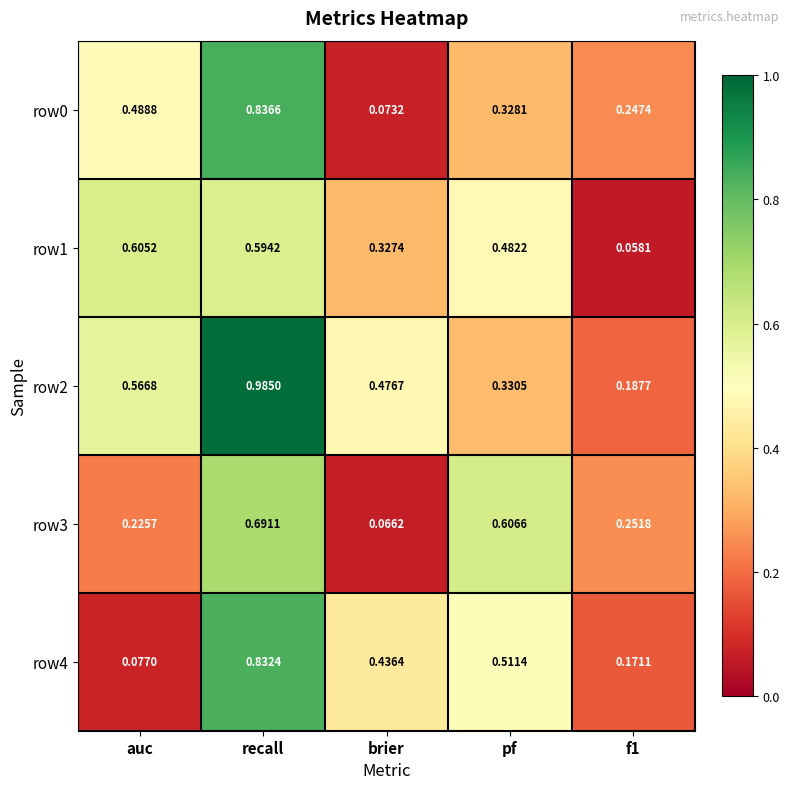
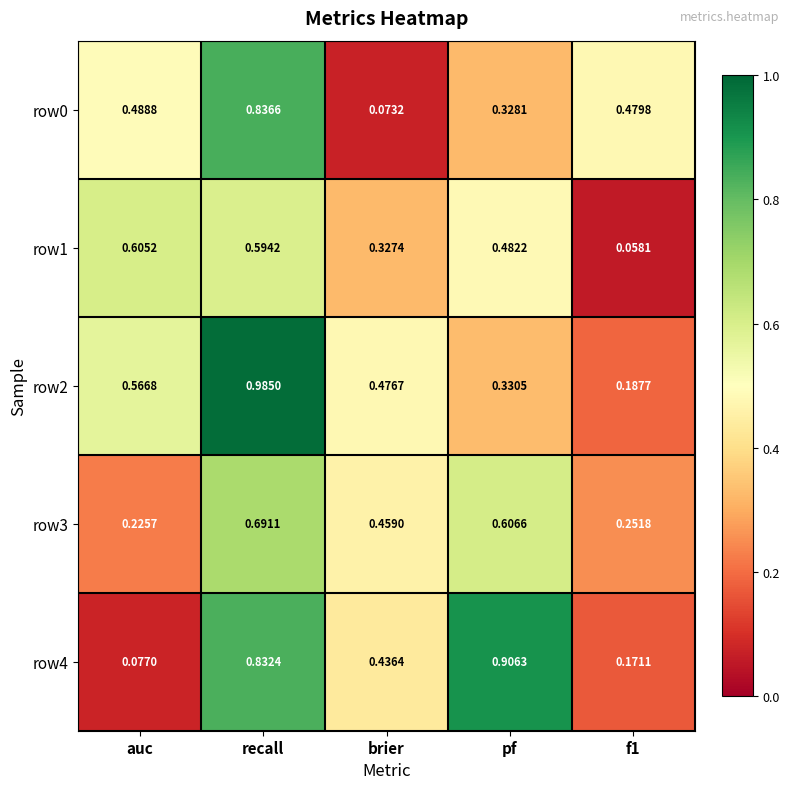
  {
    "row0": {
      "auc": 0.4888,
      "recall": 0.8366,
      "brier": 0.0732,
      "pf": 0.3281,
-     "f1": 0.2474
+     "f1": 0.4798
    },
    "row1": {
      "auc": 0.6052,
      "recall": 0.5942,
      "brier": 0.3274,
      "pf": 0.4822,
      "f1": 0.0581
    },
    "row2": {
      "auc": 0.5668,
      "recall": 0.9850,
      "brier": 0.4767,
      "pf": 0.3305,
      "f1": 0.1877
    },
    "row3": {
      "auc": 0.2257,
      "recall": 0.6911,
-     "brier": 0.0662,
+     "brier": 0.4590,
      "pf": 0.6066,
      "f1": 0.2518
    },
    "row4": {
      "auc": 0.0770,
      "recall": 0.8324,
      "brier": 0.4364,
-     "pf": 0.5114,
+     "pf": 0.9063,
      "f1": 0.1711
    }
  }
